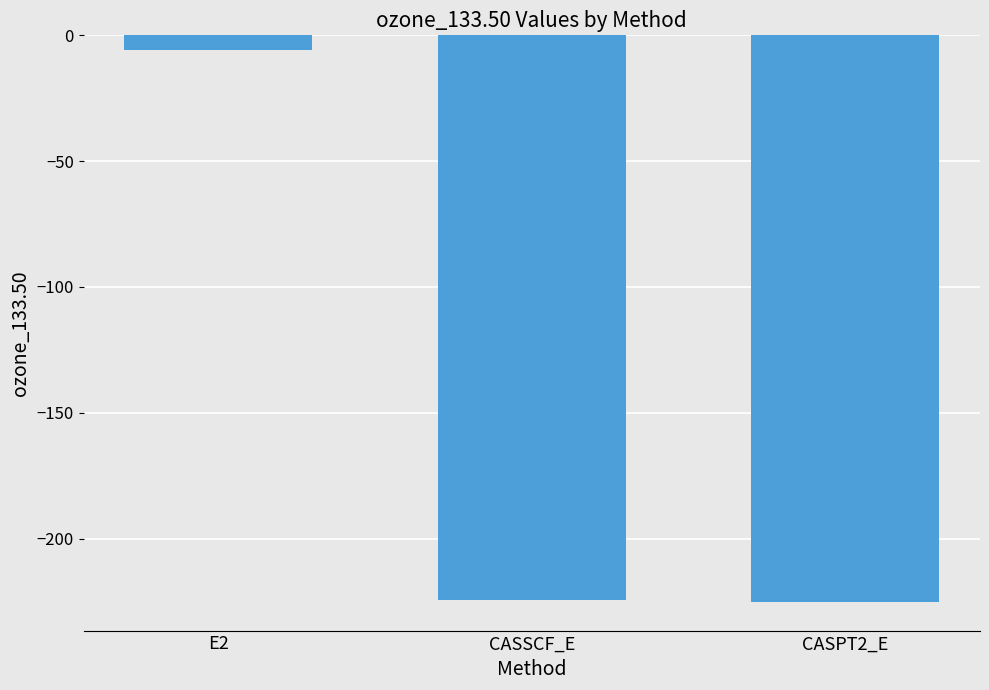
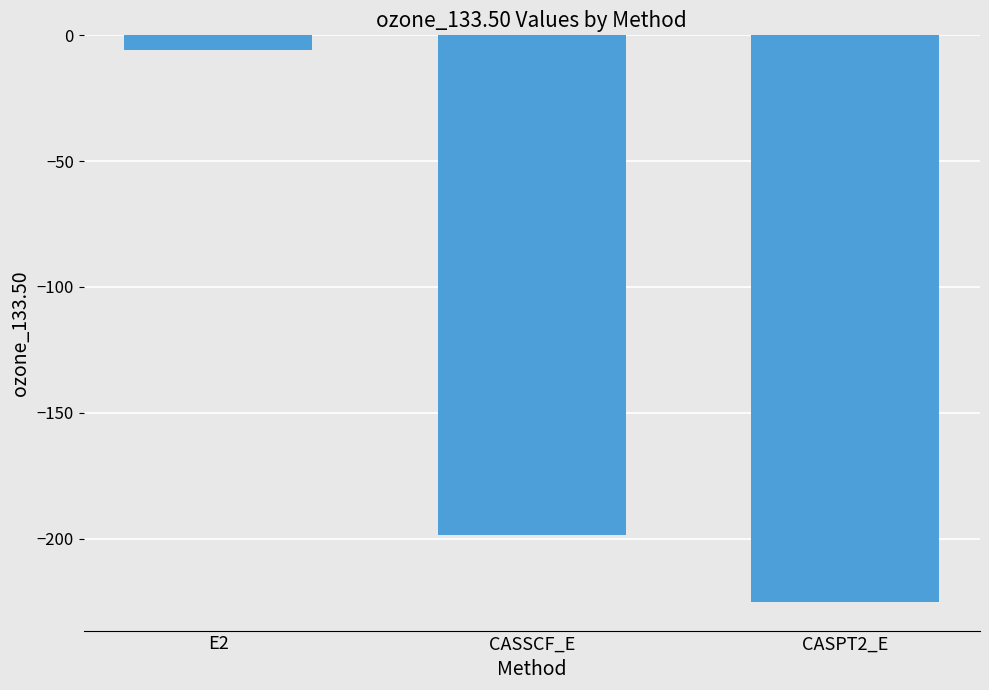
  {
    "E2": -6,
-   "CASSCF_E": -225,
+   "CASSCF_E": -199,
    "CASPT2_E": -225
  }
